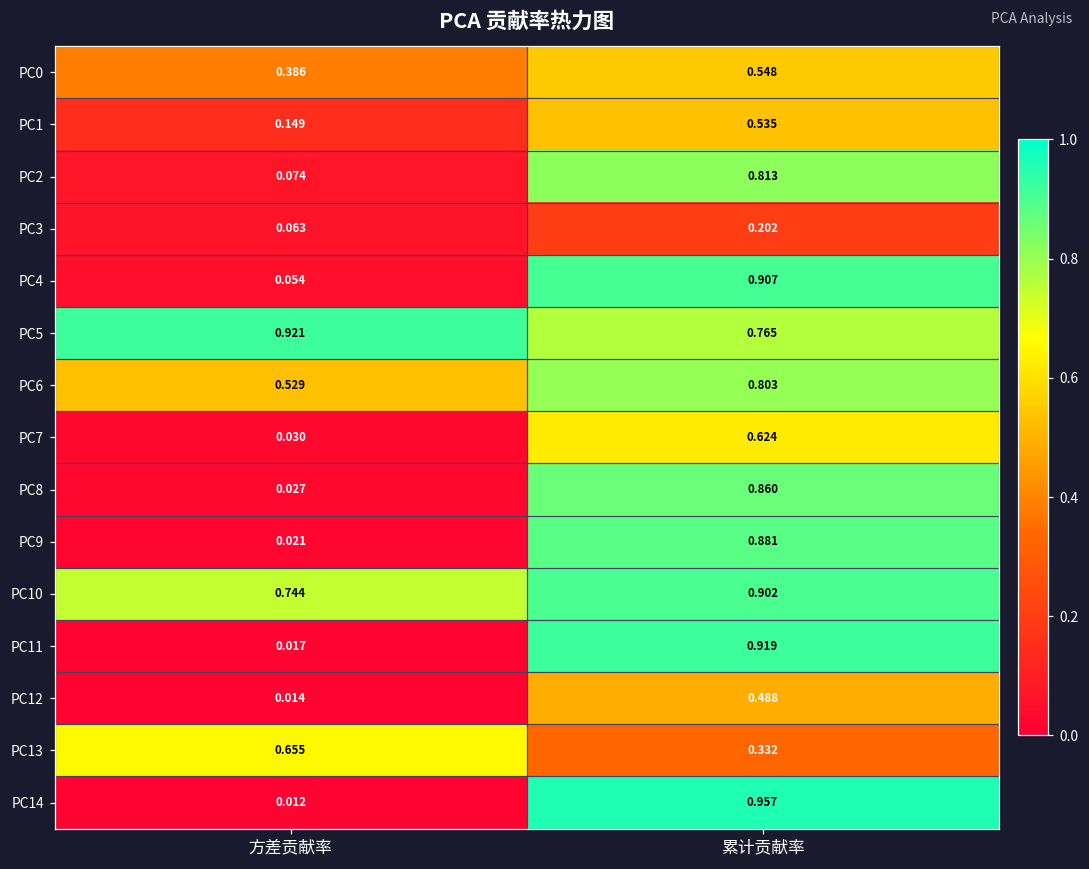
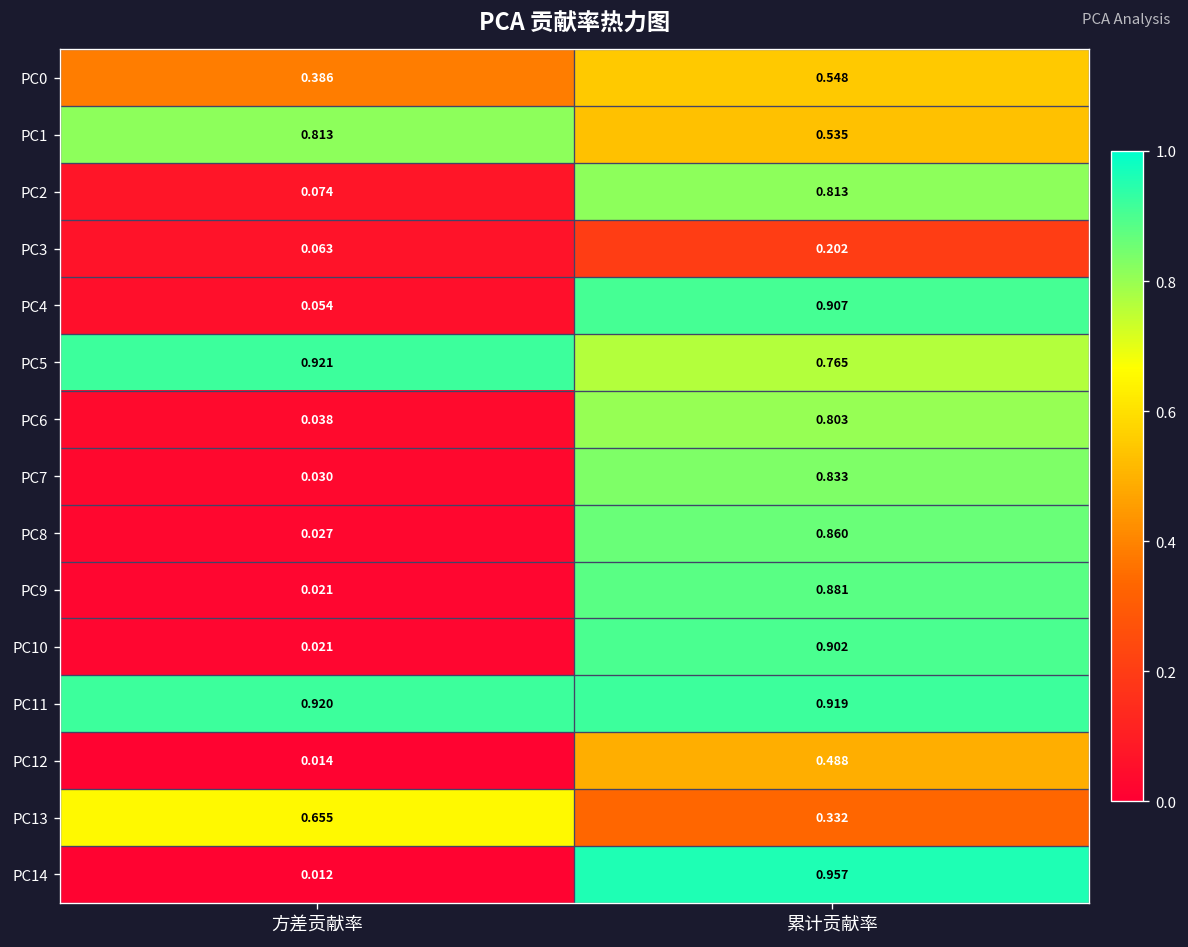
  {
    "PC0": {
      "方差贡献率": 0.386,
      "累计贡献率": 0.548
    },
    "PC1": {
-     "方差贡献率": 0.149,
+     "方差贡献率": 0.813,
      "累计贡献率": 0.535
    },
    "PC2": {
      "方差贡献率": 0.074,
      "累计贡献率": 0.813
    },
    "PC3": {
      "方差贡献率": 0.063,
      "累计贡献率": 0.202
    },
    "PC4": {
      "方差贡献率": 0.054,
      "累计贡献率": 0.907
    },
    "PC5": {
      "方差贡献率": 0.921,
      "累计贡献率": 0.765
    },
    "PC6": {
-     "方差贡献率": 0.529,
+     "方差贡献率": 0.038,
      "累计贡献率": 0.803
    },
    "PC7": {
      "方差贡献率": 0.030,
-     "累计贡献率": 0.624
+     "累计贡献率": 0.833
    },
    "PC8": {
      "方差贡献率": 0.027,
      "累计贡献率": 0.860
    },
    "PC9": {
      "方差贡献率": 0.021,
      "累计贡献率": 0.881
    },
    "PC10": {
-     "方差贡献率": 0.744,
+     "方差贡献率": 0.021,
      "累计贡献率": 0.902
    },
    "PC11": {
-     "方差贡献率": 0.017,
+     "方差贡献率": 0.920,
      "累计贡献率": 0.919
    },
    "PC12": {
      "方差贡献率": 0.014,
      "累计贡献率": 0.488
    },
    "PC13": {
      "方差贡献率": 0.655,
      "累计贡献率": 0.332
    },
    "PC14": {
      "方差贡献率": 0.012,
      "累计贡献率": 0.957
    }
  }
